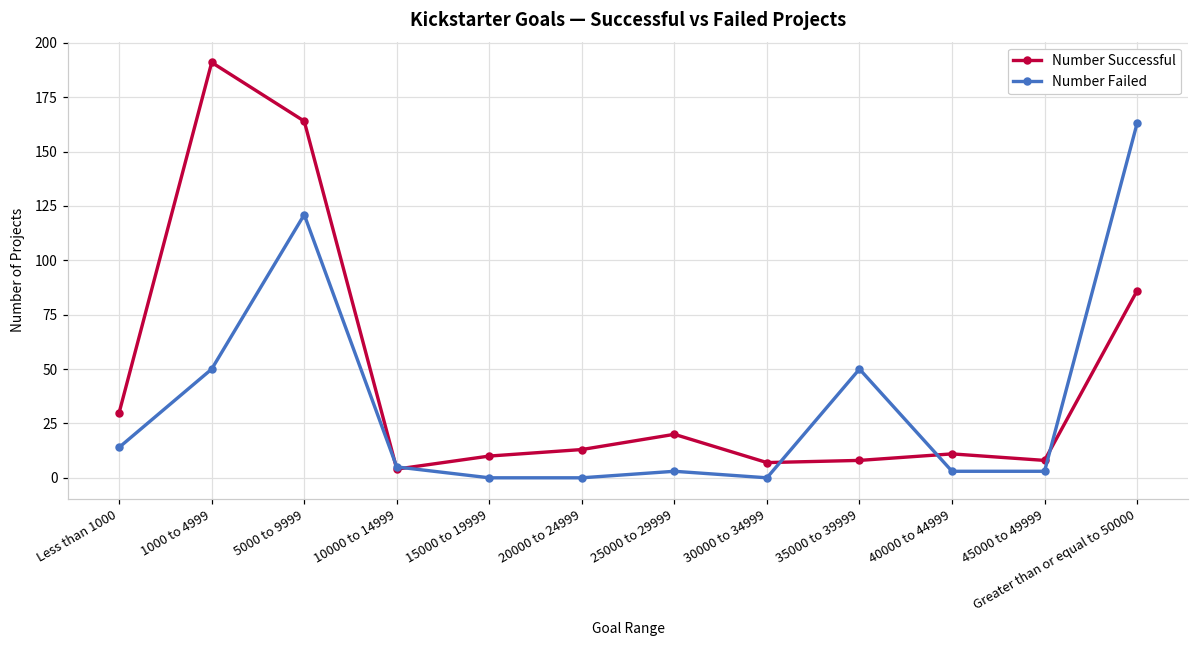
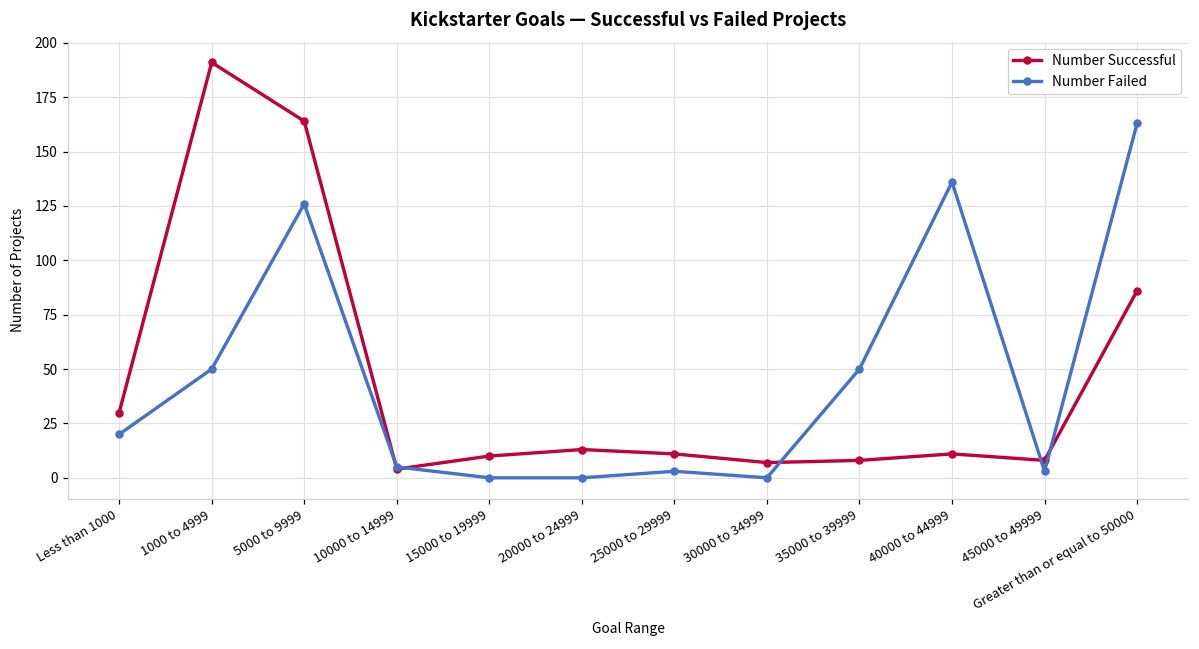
  {
    "Number Successful": {
      "Less than 1000": 30,
      "1000 to 4999": 191,
      "5000 to 9999": 164,
      "15000 to 19999": 10,
      "20000 to 24999": 13,
-     "25000 to 29999": 20,
+     "25000 to 29999": 11,
      "30000 to 34999": 7,
      "35000 to 39999": 8,
      "40000 to 44999": 11,
      "45000 to 49999": 8,
      "Greater than or equal to 50000": 86
    },
    "Number Failed": {
-     "Less than 1000": 14,
+     "Less than 1000": 20,
      "1000 to 4999": 50,
-     "5000 to 9999": 121,
+     "5000 to 9999": 126,
      "15000 to 19999": 0,
      "20000 to 24999": 0,
      "25000 to 29999": 3,
      "30000 to 34999": 0,
      "35000 to 39999": 50,
-     "40000 to 44999": 3,
+     "40000 to 44999": 136,
      "45000 to 49999": 3,
      "Greater than or equal to 50000": 163
    }
  }
